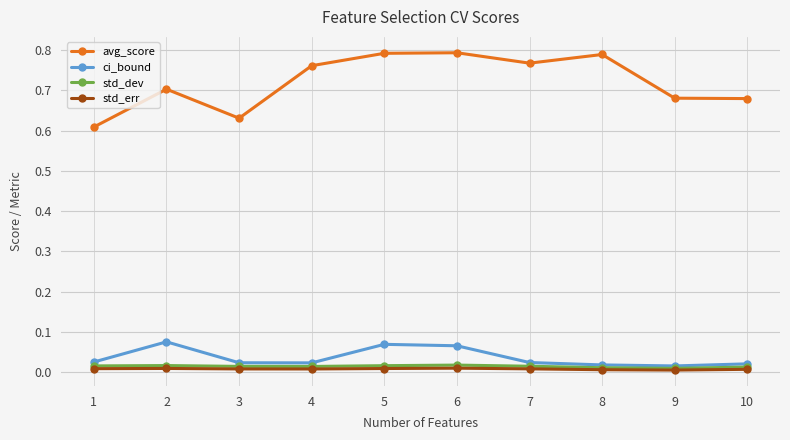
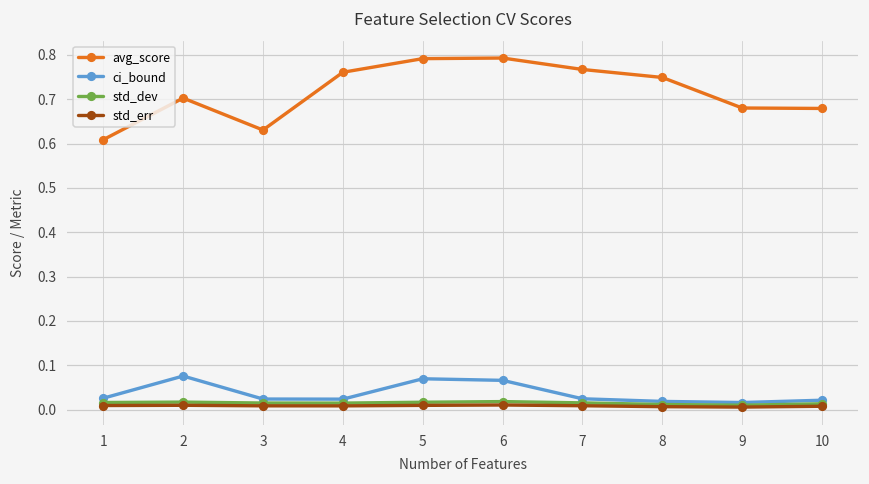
  {
    "avg_score": {
      "1": 0.61,
      "2": 0.70,
      "3": 0.63,
      "4": 0.76,
      "5": 0.79,
      "6": 0.79,
      "7": 0.77,
-     "8": 0.79,
+     "8": 0.75,
      "9": 0.68,
      "10": 0.68
    },
    "ci_bound": {
      "1": 0.03,
      "2": 0.08,
      "3": 0.02,
      "4": 0.02,
      "5": 0.07,
      "6": 0.07,
      "7": 0.02,
      "8": 0.02,
      "10": 0.02
    },
    "std_dev": {
      "1": 0.02,
      "2": 0.02,
      "5": 0.02,
      "6": 0.02,
      "7": 0.02
    },
    "std_err": {
      "1": 0.01,
      "2": 0.01,
      "5": 0.01,
      "6": 0.01,
      "7": 0.01
    }
  }
